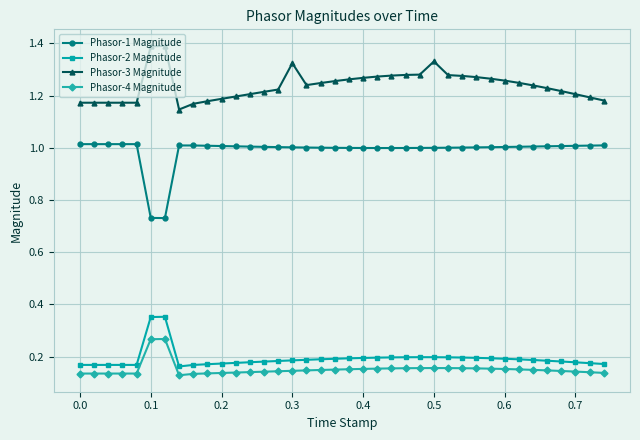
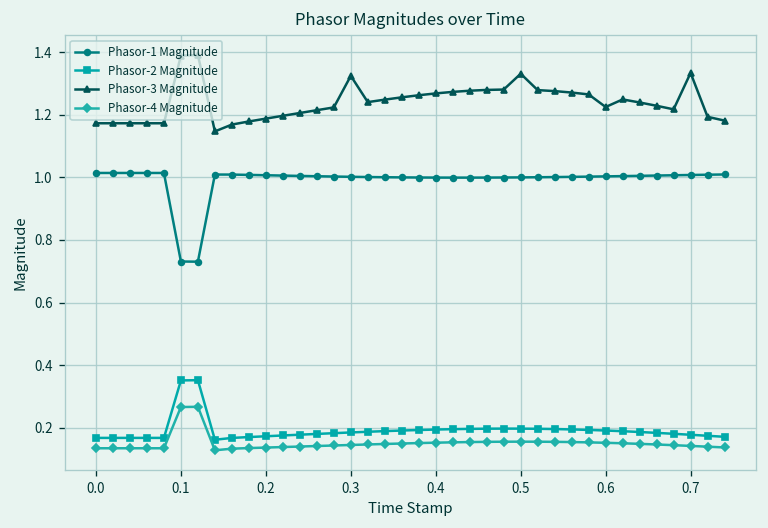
  {
    "Phasor-3 Magnitude": {
      "0.0": 1.17,
      "0.2": 1.19,
      "0.3": 1.32,
      "0.4": 1.27,
      "0.5": 1.33,
-     "0.6": 1.26,
-     "0.7": 1.21
+     "0.6": 1.22,
+     "0.7": 1.33
    }
  }
